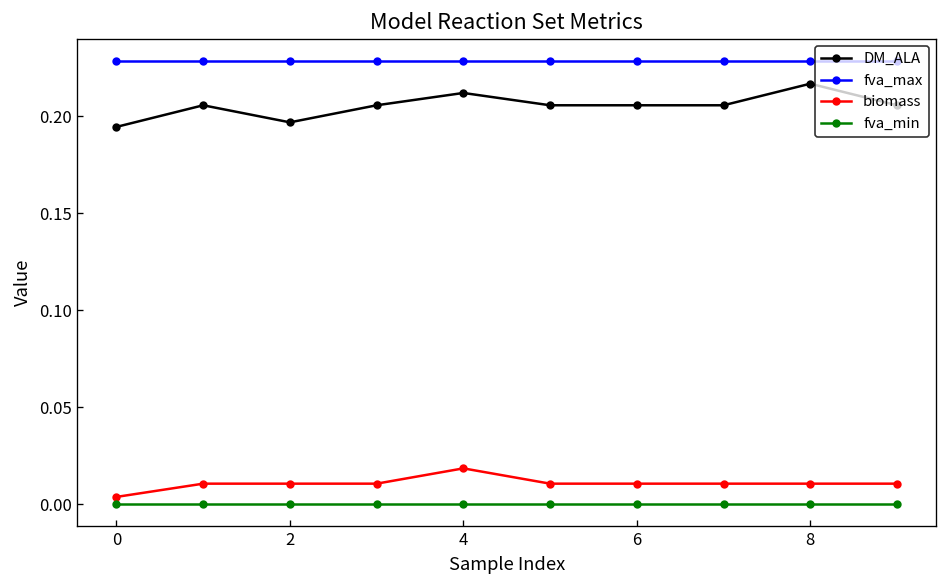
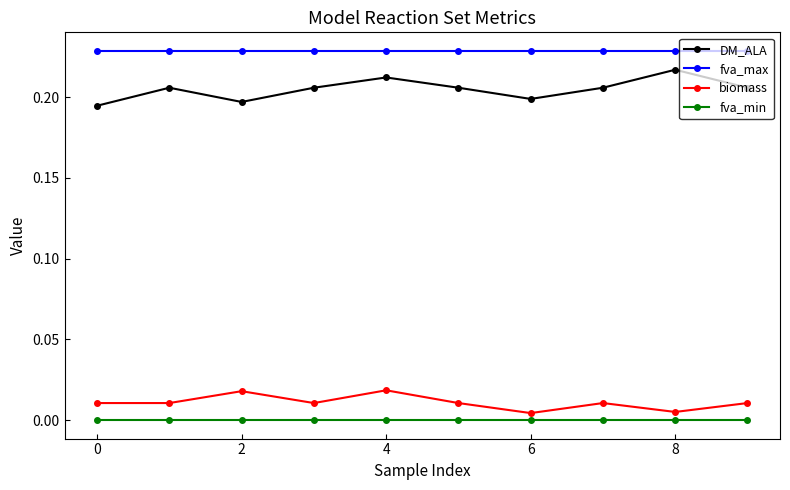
  {
    "DM_ALA": {
      "0": 0.195,
      "2": 0.197,
      "4": 0.212,
-     "6": 0.206,
+     "6": 0.199,
      "8": 0.217
    },
    "fva_max": {
      "0": 0.229,
      "2": 0.229,
      "4": 0.229,
      "6": 0.229,
      "8": 0.229
    },
    "biomass": {
-     "0": 0.004,
-     "2": 0.011,
+     "0": 0.011,
+     "2": 0.018,
      "4": 0.018,
-     "6": 0.011,
-     "8": 0.011
+     "6": 0.004,
+     "8": 0.005
    },
    "fva_min": {
      "0": 0.000,
      "2": 0.000,
      "4": 0.000,
      "6": 0.000,
      "8": 0.000
    }
  }
